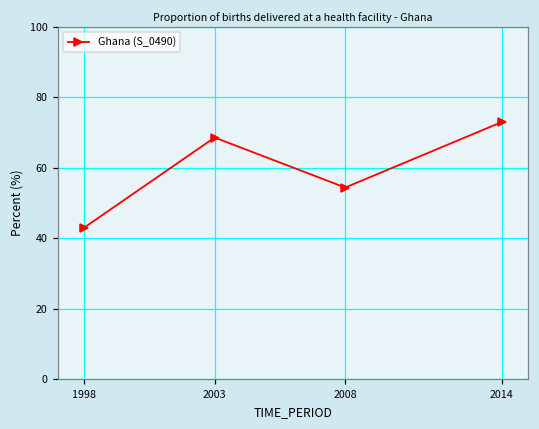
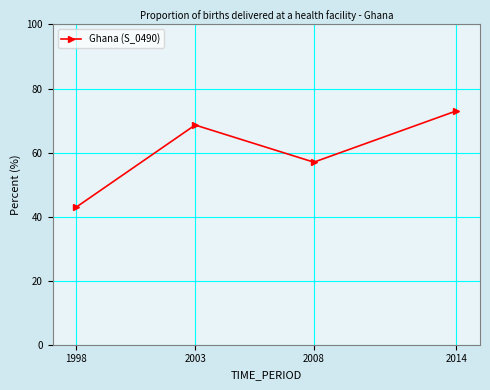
  {
    "1998": 43,
    "2003": 69,
-   "2008": 54,
+   "2008": 57,
    "2014": 73
  }
